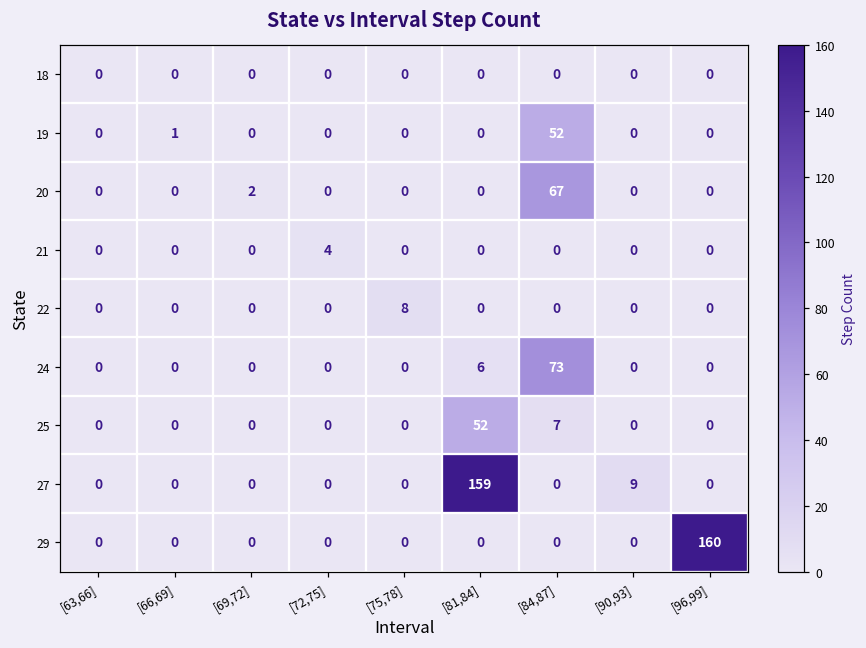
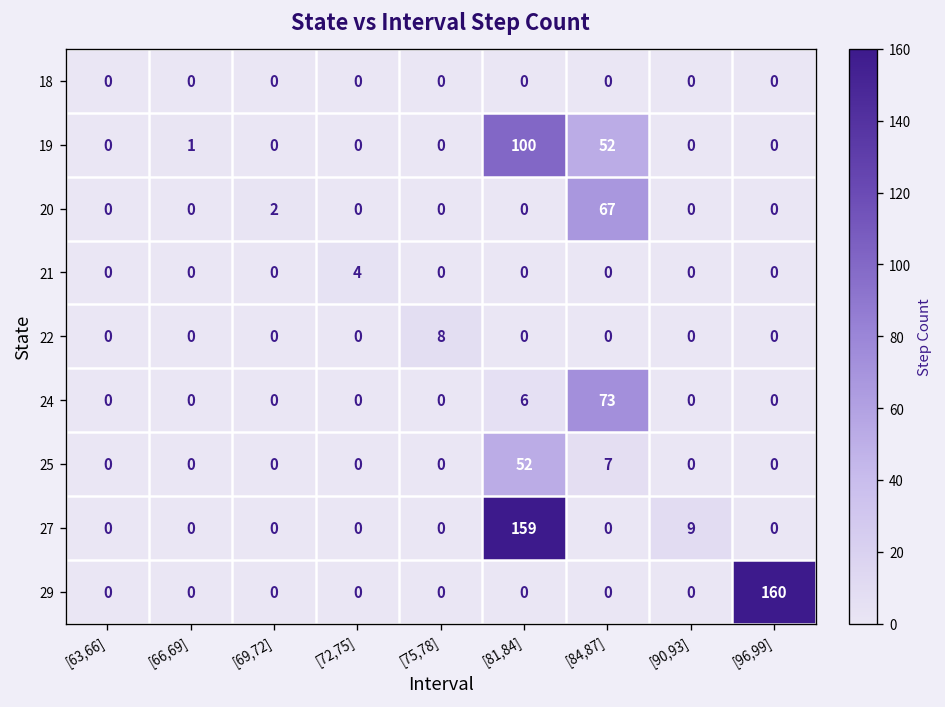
  {
    "18": {
      "[63,66]": 0,
      "[66,69]": 0,
      "[69,72]": 0,
      "[72,75]": 0,
      "[75,78]": 0,
      "[81,84]": 0,
      "[84,87]": 0,
      "[90,93]": 0,
      "[96,99]": 0
    },
    "19": {
      "[63,66]": 0,
      "[66,69]": 1,
      "[69,72]": 0,
      "[72,75]": 0,
      "[75,78]": 0,
-     "[81,84]": 0,
+     "[81,84]": 100,
      "[84,87]": 52,
      "[90,93]": 0,
      "[96,99]": 0
    },
    "20": {
      "[63,66]": 0,
      "[66,69]": 0,
      "[69,72]": 2,
      "[72,75]": 0,
      "[75,78]": 0,
      "[81,84]": 0,
      "[84,87]": 67,
      "[90,93]": 0,
      "[96,99]": 0
    },
    "21": {
      "[63,66]": 0,
      "[66,69]": 0,
      "[69,72]": 0,
      "[72,75]": 4,
      "[75,78]": 0,
      "[81,84]": 0,
      "[84,87]": 0,
      "[90,93]": 0,
      "[96,99]": 0
    },
    "22": {
      "[63,66]": 0,
      "[66,69]": 0,
      "[69,72]": 0,
      "[72,75]": 0,
      "[75,78]": 8,
      "[81,84]": 0,
      "[84,87]": 0,
      "[90,93]": 0,
      "[96,99]": 0
    },
    "24": {
      "[63,66]": 0,
      "[66,69]": 0,
      "[69,72]": 0,
      "[72,75]": 0,
      "[75,78]": 0,
      "[81,84]": 6,
      "[84,87]": 73,
      "[90,93]": 0,
      "[96,99]": 0
    },
    "25": {
      "[63,66]": 0,
      "[66,69]": 0,
      "[69,72]": 0,
      "[72,75]": 0,
      "[75,78]": 0,
      "[81,84]": 52,
      "[84,87]": 7,
      "[90,93]": 0,
      "[96,99]": 0
    },
    "27": {
      "[63,66]": 0,
      "[66,69]": 0,
      "[69,72]": 0,
      "[72,75]": 0,
      "[75,78]": 0,
      "[81,84]": 159,
      "[84,87]": 0,
      "[90,93]": 9,
      "[96,99]": 0
    },
    "29": {
      "[63,66]": 0,
      "[66,69]": 0,
      "[69,72]": 0,
      "[72,75]": 0,
      "[75,78]": 0,
      "[81,84]": 0,
      "[84,87]": 0,
      "[90,93]": 0,
      "[96,99]": 160
    }
  }
